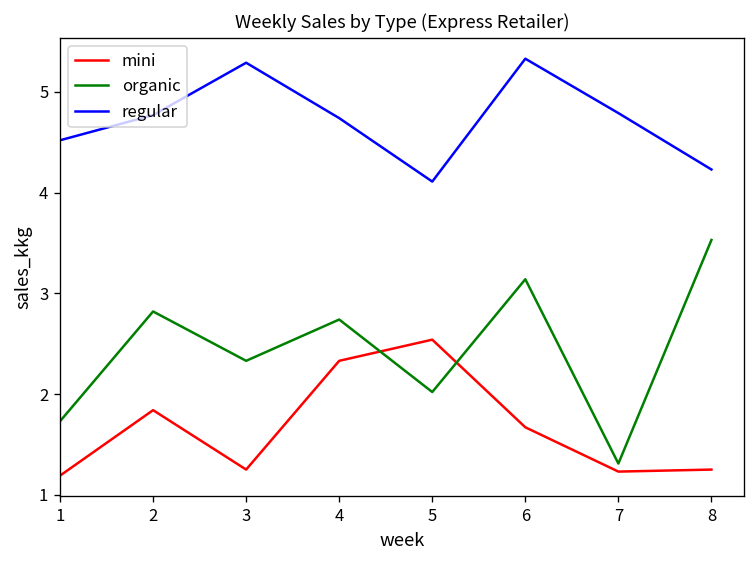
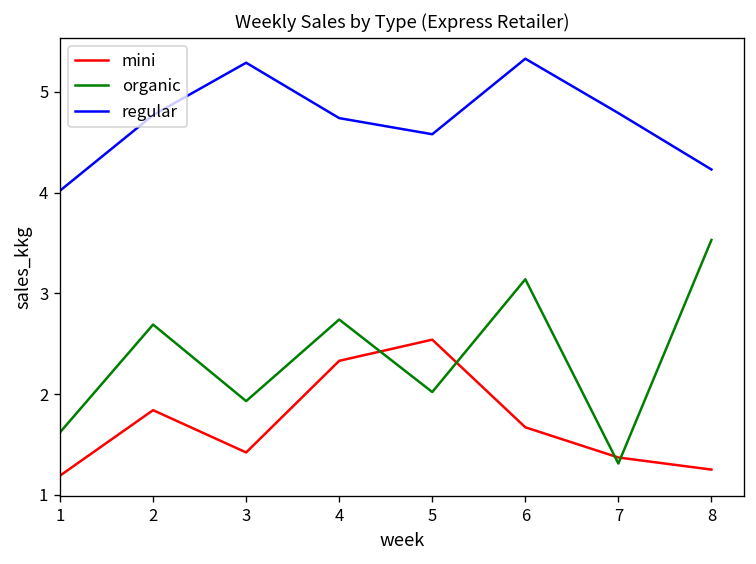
  {
    "mini": {
      "1": 1.2,
      "2": 1.8,
-     "3": 1.3,
+     "3": 1.4,
      "4": 2.3,
      "5": 2.5,
      "6": 1.7,
-     "7": 1.2,
+     "7": 1.4,
      "8": 1.3
    },
    "organic": {
-     "1": 1.7,
-     "2": 2.8,
-     "3": 2.3,
+     "1": 1.6,
+     "2": 2.7,
+     "3": 1.9,
      "4": 2.7,
      "5": 2.0,
      "6": 3.1,
      "7": 1.3,
      "8": 3.5
    },
    "regular": {
-     "1": 4.5,
+     "1": 4.0,
      "3": 5.3,
      "4": 4.7,
-     "5": 4.1,
+     "5": 4.6,
      "6": 5.3,
      "7": 4.8,
      "8": 4.2
    }
  }
